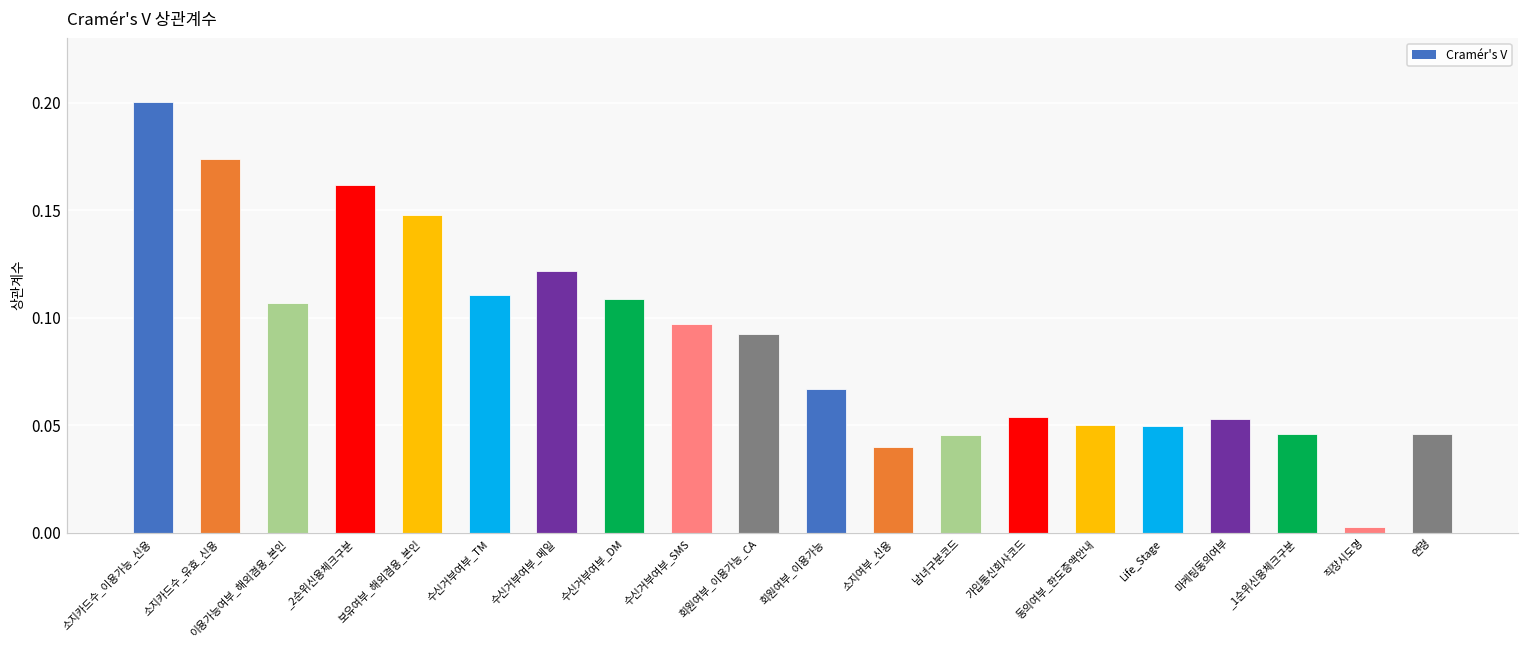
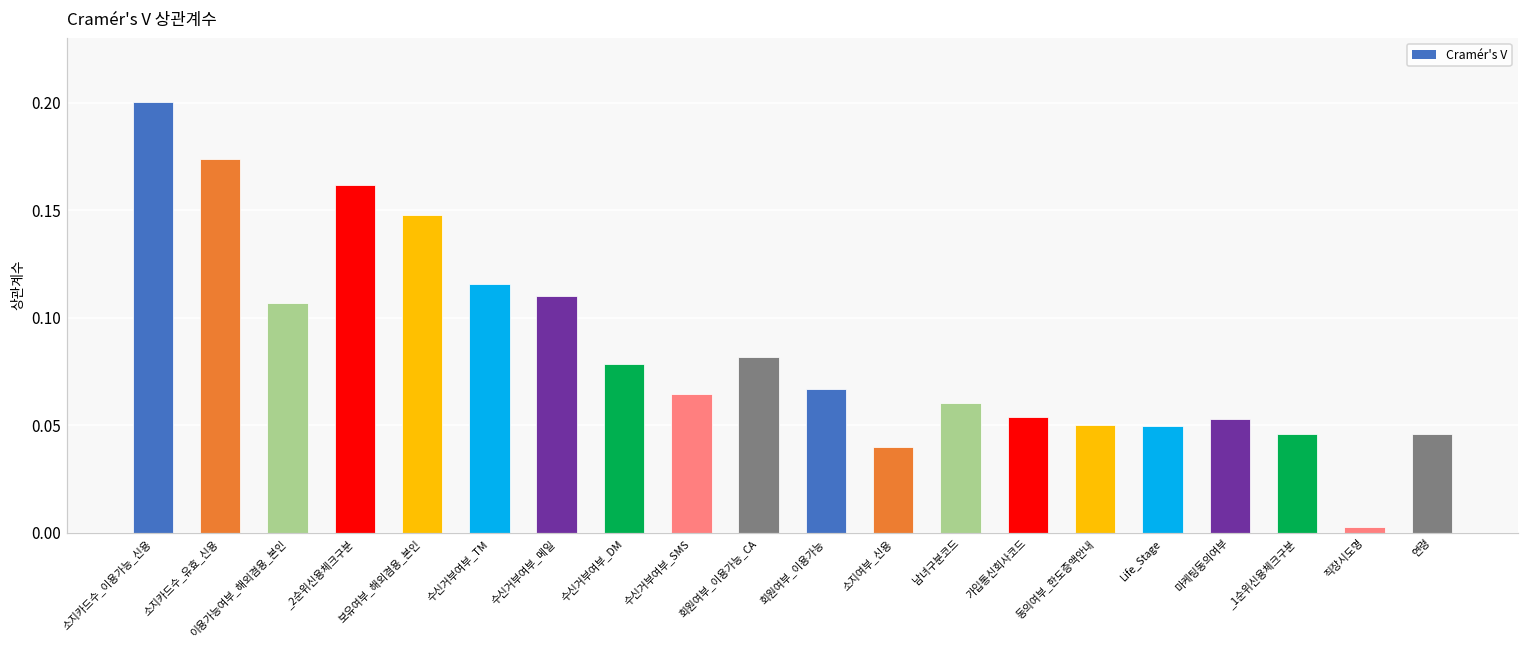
  {
    "소지카드수_이용가능_신용": 0.200,
    "소지카드수_유효_신용": 0.174,
    "이용가능여부_해외겸용_본인": 0.107,
    "_2순위신용체크구분": 0.162,
    "보유여부_해외겸용_본인": 0.148,
-   "수신거부여부_TM": 0.110,
-   "수신거부여부_메일": 0.122,
-   "수신거부여부_DM": 0.108,
-   "수신거부여부_SMS": 0.097,
-   "회원여부_이용가능_CA": 0.093,
+   "수신거부여부_TM": 0.116,
+   "수신거부여부_메일": 0.110,
+   "수신거부여부_DM": 0.078,
+   "수신거부여부_SMS": 0.064,
+   "회원여부_이용가능_CA": 0.082,
    "회원여부_이용가능": 0.067,
    "소지여부_신용": 0.040,
-   "남녀구분코드": 0.046,
+   "남녀구분코드": 0.060,
    "가입통신회사코드": 0.054,
    "동의여부_한도증액안내": 0.050,
    "Life_Stage": 0.050,
    "마케팅동의여부": 0.053,
    "_1순위신용체크구분": 0.046,
    "직장시도명": 0.003,
    "연령": 0.046
  }
